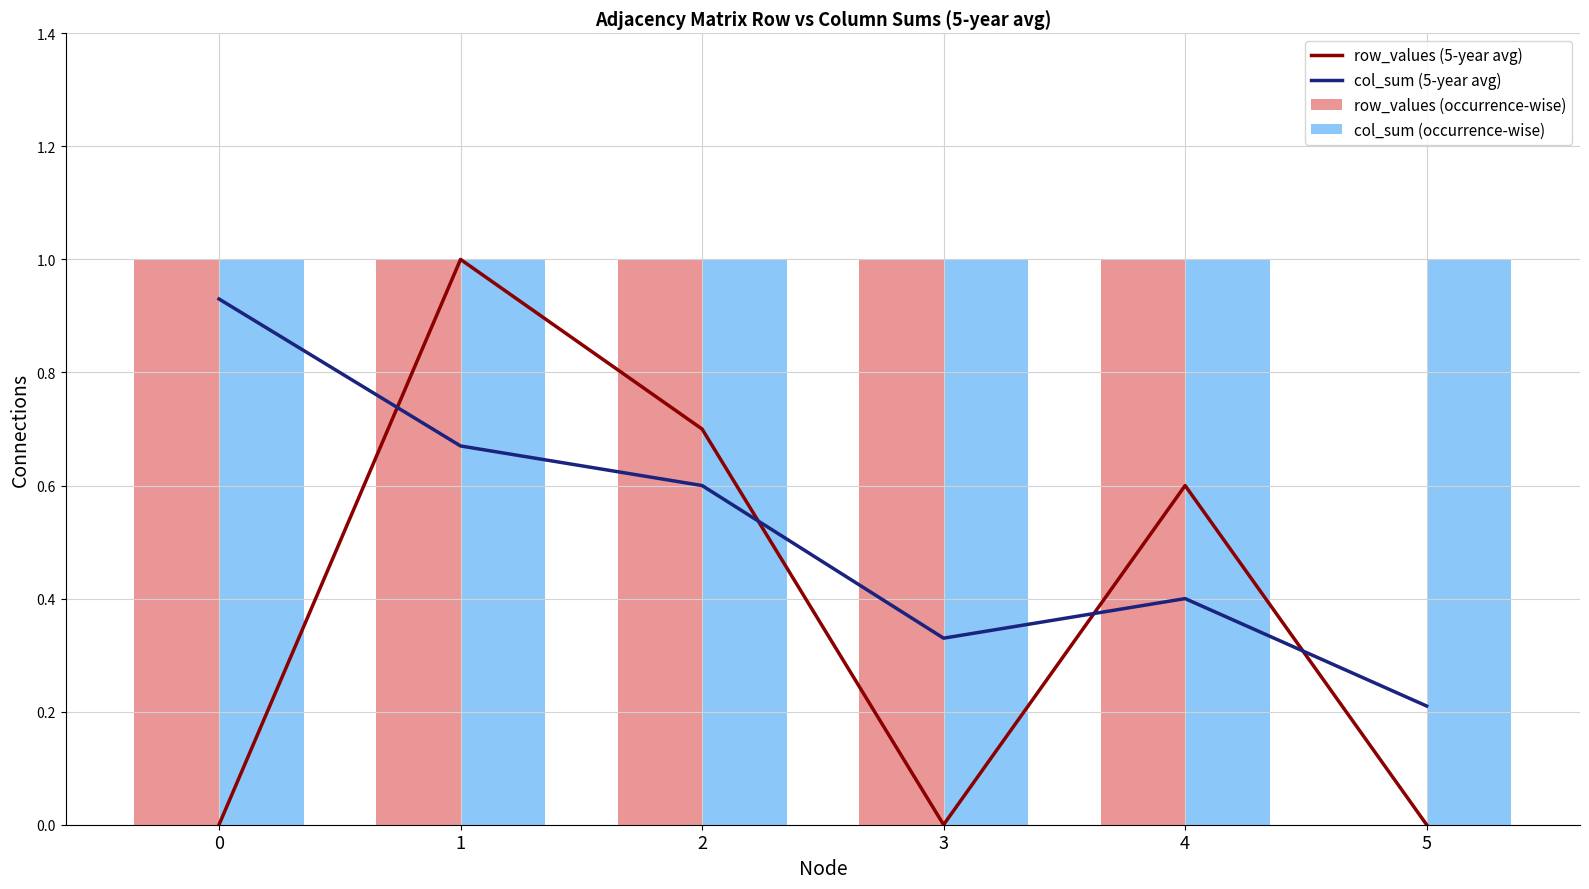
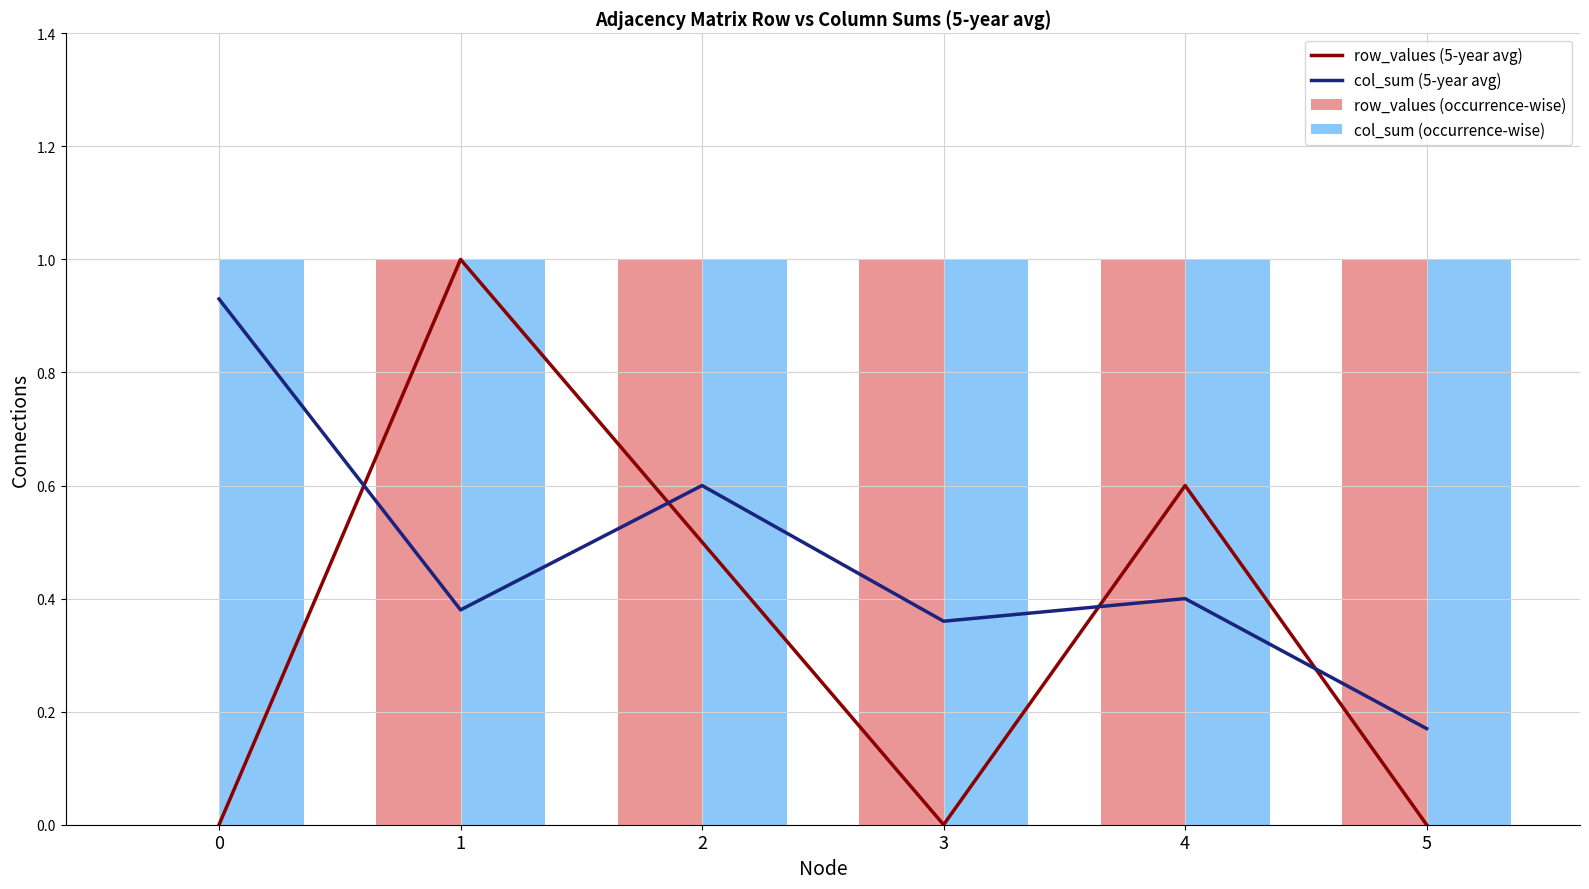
  {
    "row_values (occurrence-wise)": {
-     "0": 1,
+     "0": 0,
      "1": 1,
      "2": 1,
      "3": 1,
      "4": 1,
-     "5": 0
+     "5": 1
    },
    "row_values (5-year avg)": {
      "0": 0.0,
      "1": 1.0,
-     "2": 0.7,
+     "2": 0.5,
      "3": 0.0,
      "4": 0.6,
      "5": 0.0
    },
    "col_sum (5-year avg)": {
      "0": 0.93,
-     "1": 0.67,
+     "1": 0.38,
      "2": 0.60,
-     "3": 0.33,
+     "3": 0.36,
      "4": 0.40,
-     "5": 0.21
+     "5": 0.17
    },
    "col_sum (occurrence-wise)": {
      "0": 1.00,
      "1": 1.00,
      "2": 1.00,
      "3": 1.00,
      "4": 1.00,
      "5": 1.00
    }
  }
